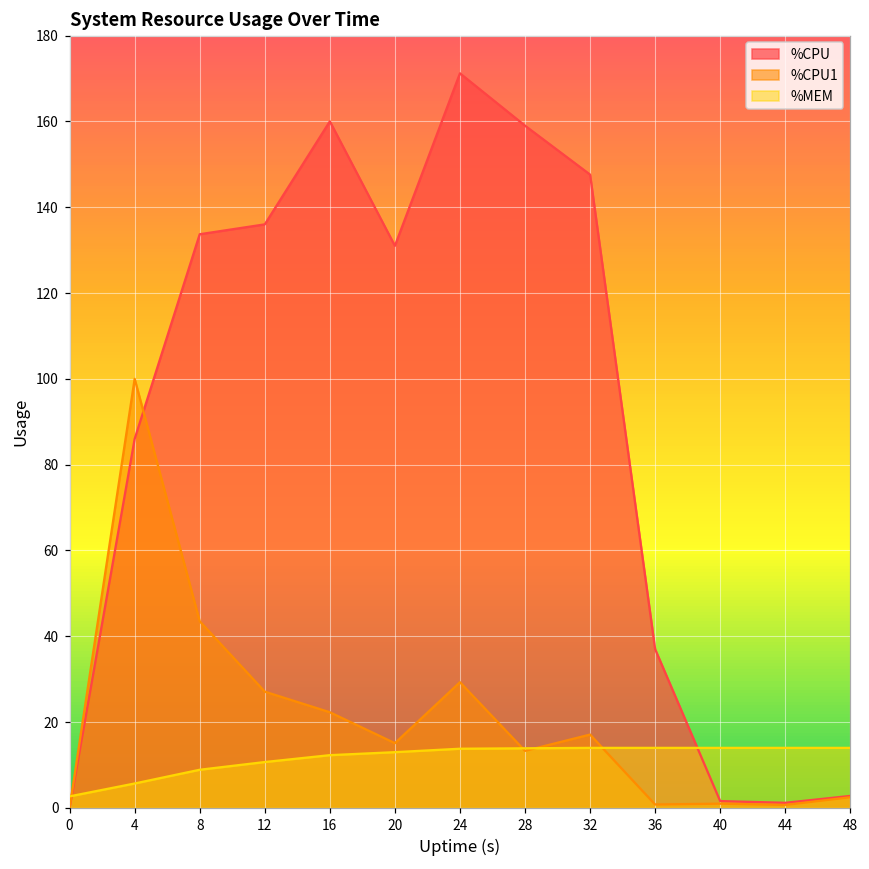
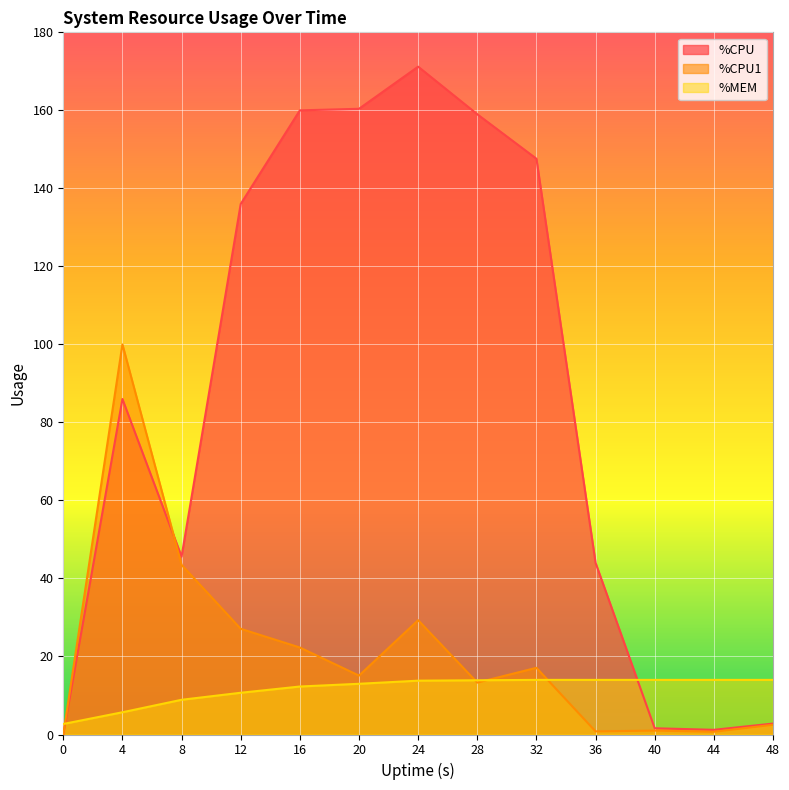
  {
    "%CPU": {
      "4": 86,
-     "8": 134,
+     "8": 46,
      "12": 136,
      "16": 160,
-     "20": 131,
+     "20": 160,
      "24": 171,
      "28": 159,
      "32": 148,
-     "36": 37
+     "36": 44
    }
  }
